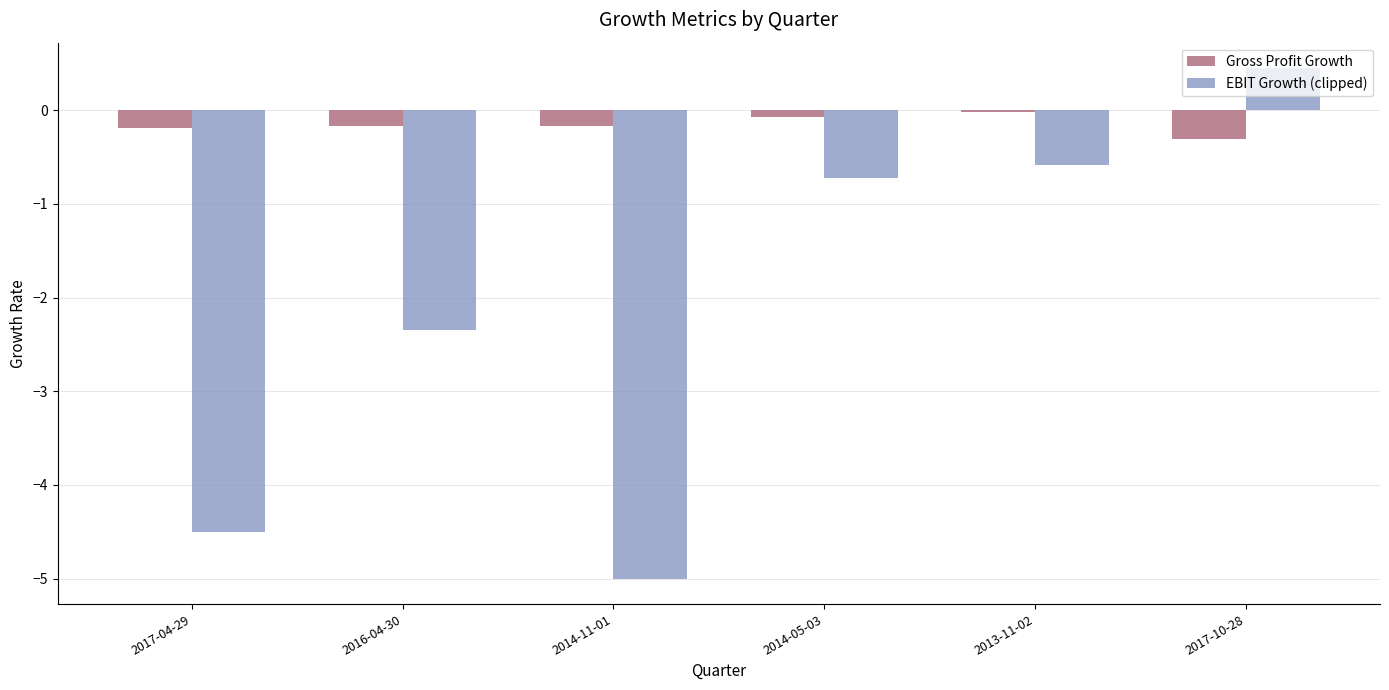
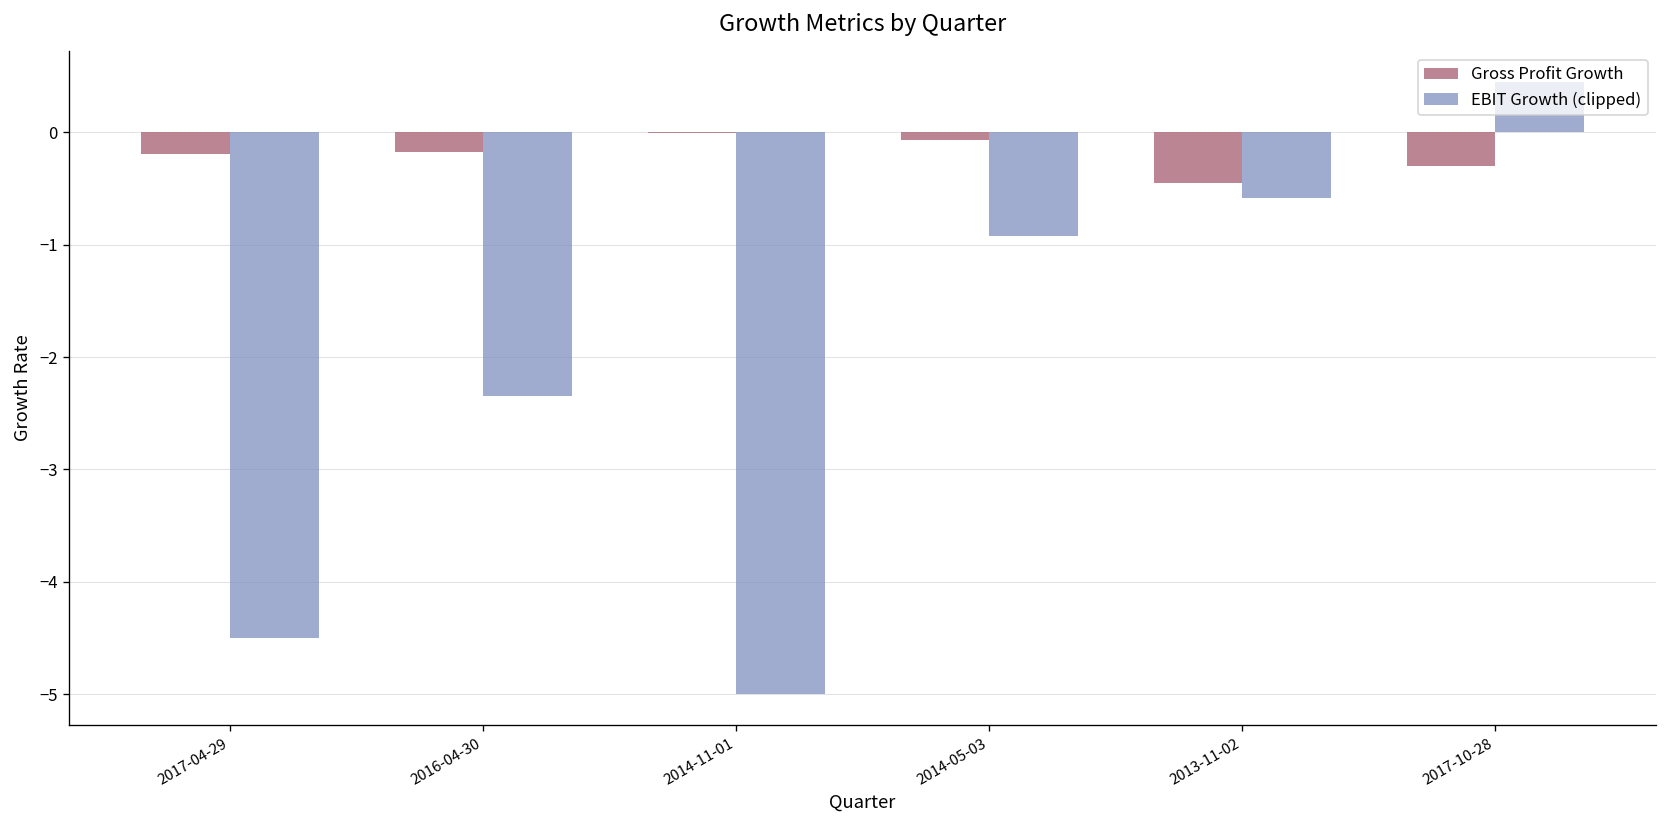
  {
    "Gross Profit Growth": {
      "2017-04-29": -0.2,
      "2016-04-30": -0.2,
-     "2014-11-01": -0.2,
+     "2014-11-01": 0.0,
      "2014-05-03": -0.1,
-     "2013-11-02": 0.0,
+     "2013-11-02": -0.4,
      "2017-10-28": -0.3
    },
    "EBIT Growth (clipped)": {
      "2017-04-29": -4.5,
      "2016-04-30": -2.3,
      "2014-11-01": -5.0,
-     "2014-05-03": -0.7,
+     "2014-05-03": -0.9,
      "2013-11-02": -0.6
    }
  }
